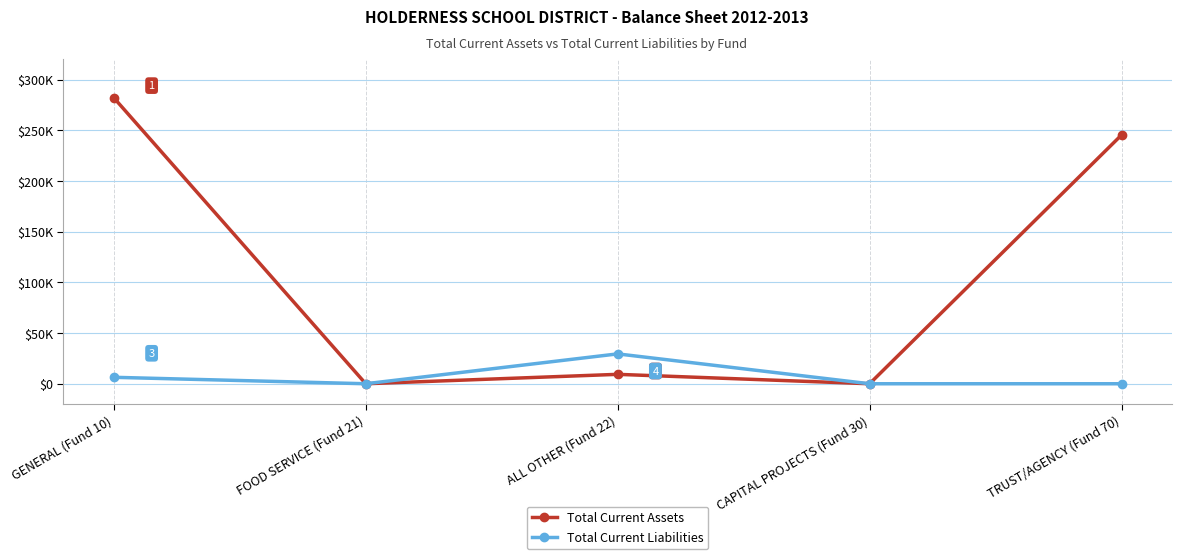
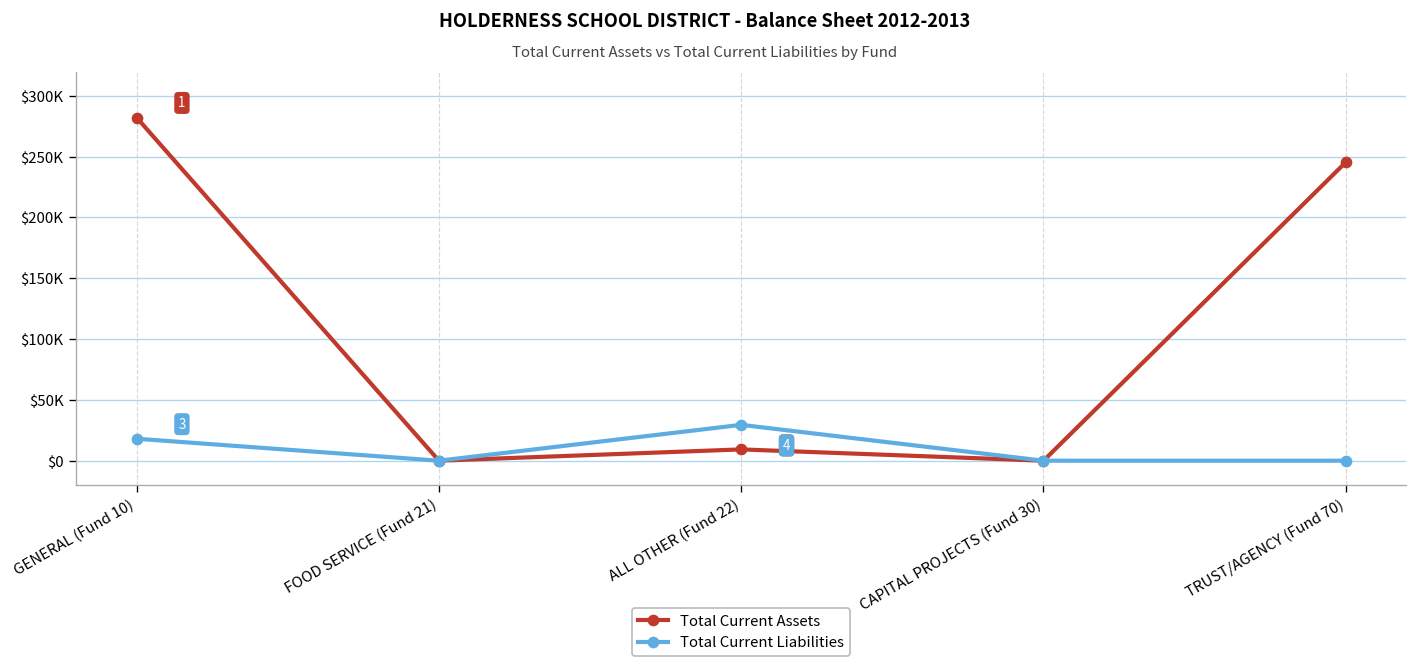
  {
    "Total Current Assets": {
      "GENERAL (Fund 10)": "$282000",
      "ALL OTHER (Fund 22)": "$9000",
      "TRUST/AGENCY (Fund 70)": "$245000"
    },
    "Total Current Liabilities": {
-     "GENERAL (Fund 10)": "$6000",
+     "GENERAL (Fund 10)": "$18000",
      "ALL OTHER (Fund 22)": "$29000",
      "TRUST/AGENCY (Fund 70)": "$0"
    }
  }
